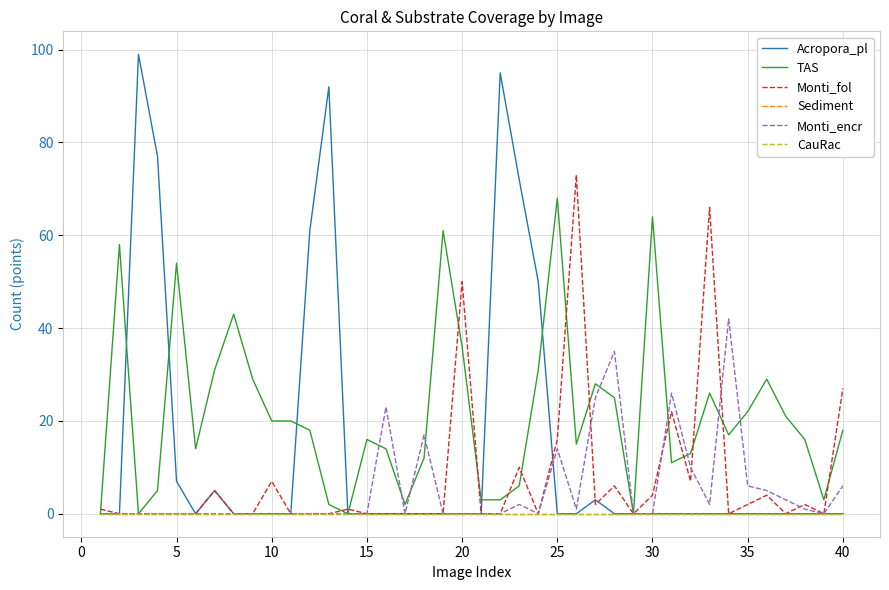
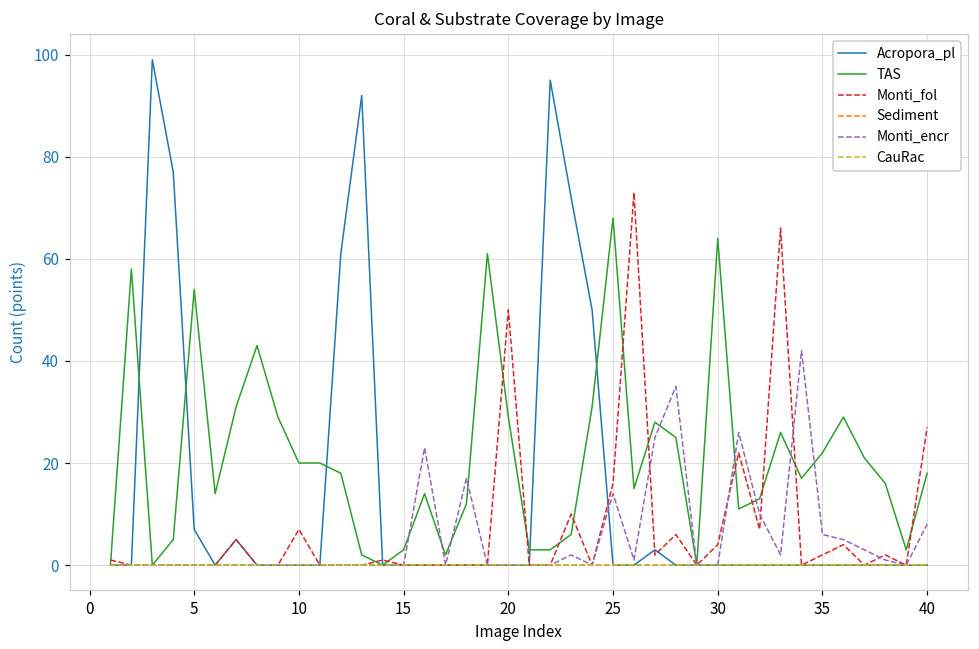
  {
    "Acropora_pl": {
      "5": 7
    },
    "TAS": {
      "5": 54,
      "10": 20,
-     "15": 16,
-     "20": 36,
+     "15": 3,
+     "20": 29,
      "25": 68,
      "30": 64,
      "35": 22,
      "40": 18
    },
    "Monti_fol": {
      "10": 7,
      "20": 50,
      "25": 16,
      "30": 4,
      "35": 2,
      "40": 27
    },
    "Monti_encr": {
      "25": 14,
      "35": 6,
-     "40": 6
+     "40": 8
    }
  }
